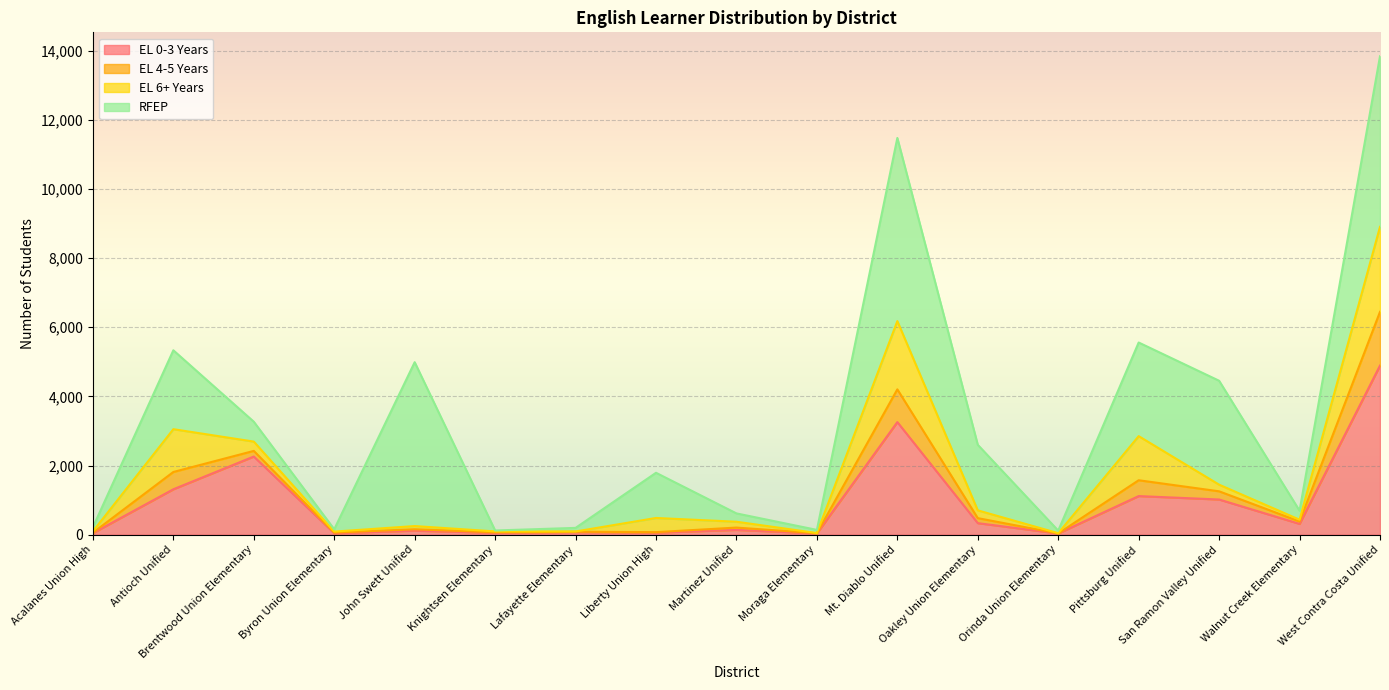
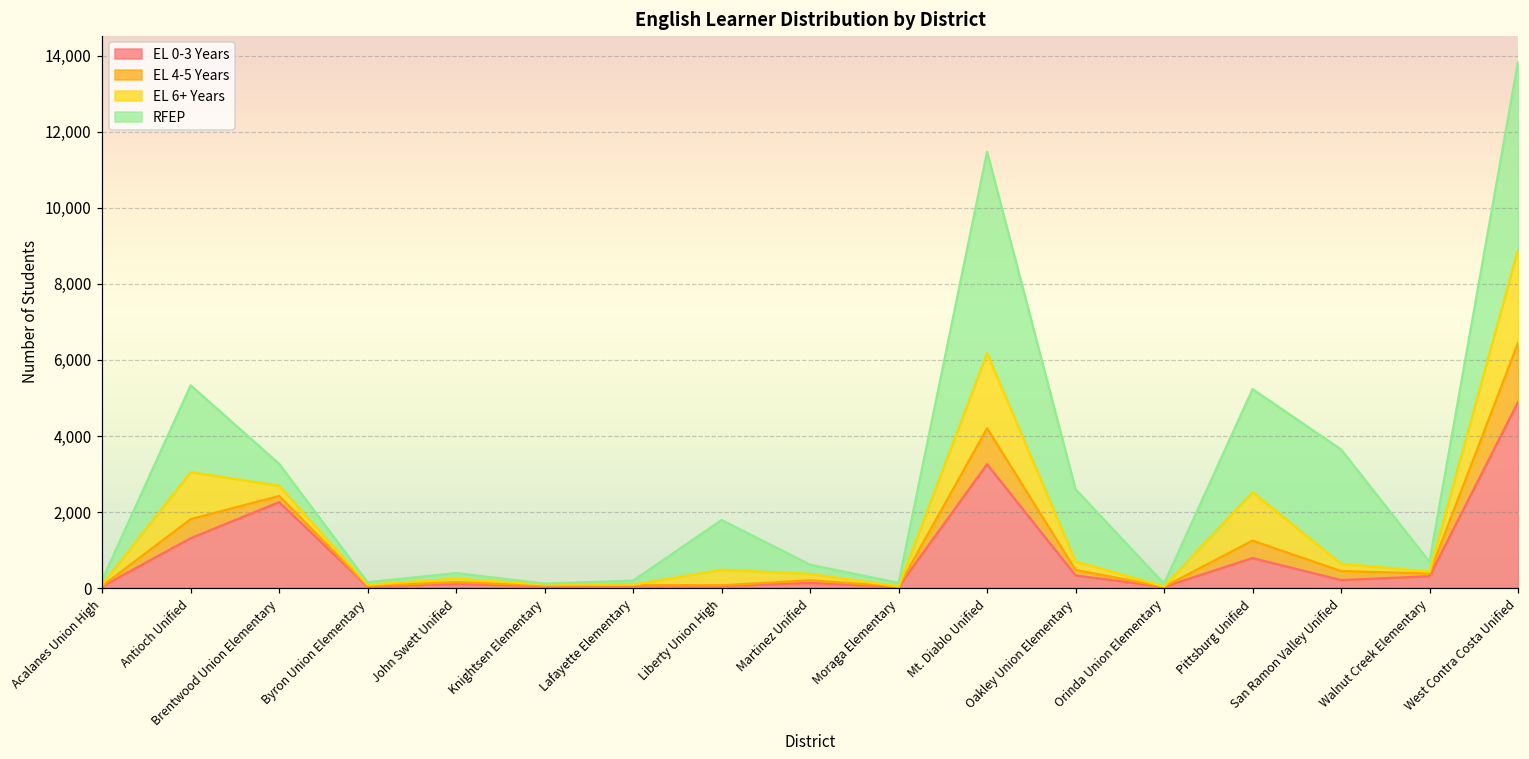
  {
    "EL 0-3 Years": {
      "Antioch Unified": "1,300",
      "Brentwood Union Elementary": "2,300",
      "Mt. Diablo Unified": "3,300",
      "Oakley Union Elementary": "300",
-     "Pittsburg Unified": "1,100",
-     "San Ramon Valley Unified": "1,000",
+     "Pittsburg Unified": "800",
+     "San Ramon Valley Unified": "200",
      "West Contra Costa Unified": "4,900"
    },
    "RFEP": {
      "Acalanes Union High": "100",
      "Antioch Unified": "2,300",
      "Brentwood Union Elementary": "600",
-     "John Swett Unified": "4,700",
+     "John Swett Unified": "100",
      "Lafayette Elementary": "100",
      "Liberty Union High": "1,300",
      "Martinez Unified": "200",
      "Moraga Elementary": "100",
      "Mt. Diablo Unified": "5,300",
      "Oakley Union Elementary": "1,900",
      "Orinda Union Elementary": "100",
      "Pittsburg Unified": "2,700",
      "San Ramon Valley Unified": "3,000",
      "Walnut Creek Elementary": "300",
      "West Contra Costa Unified": "4,900"
    }
  }
